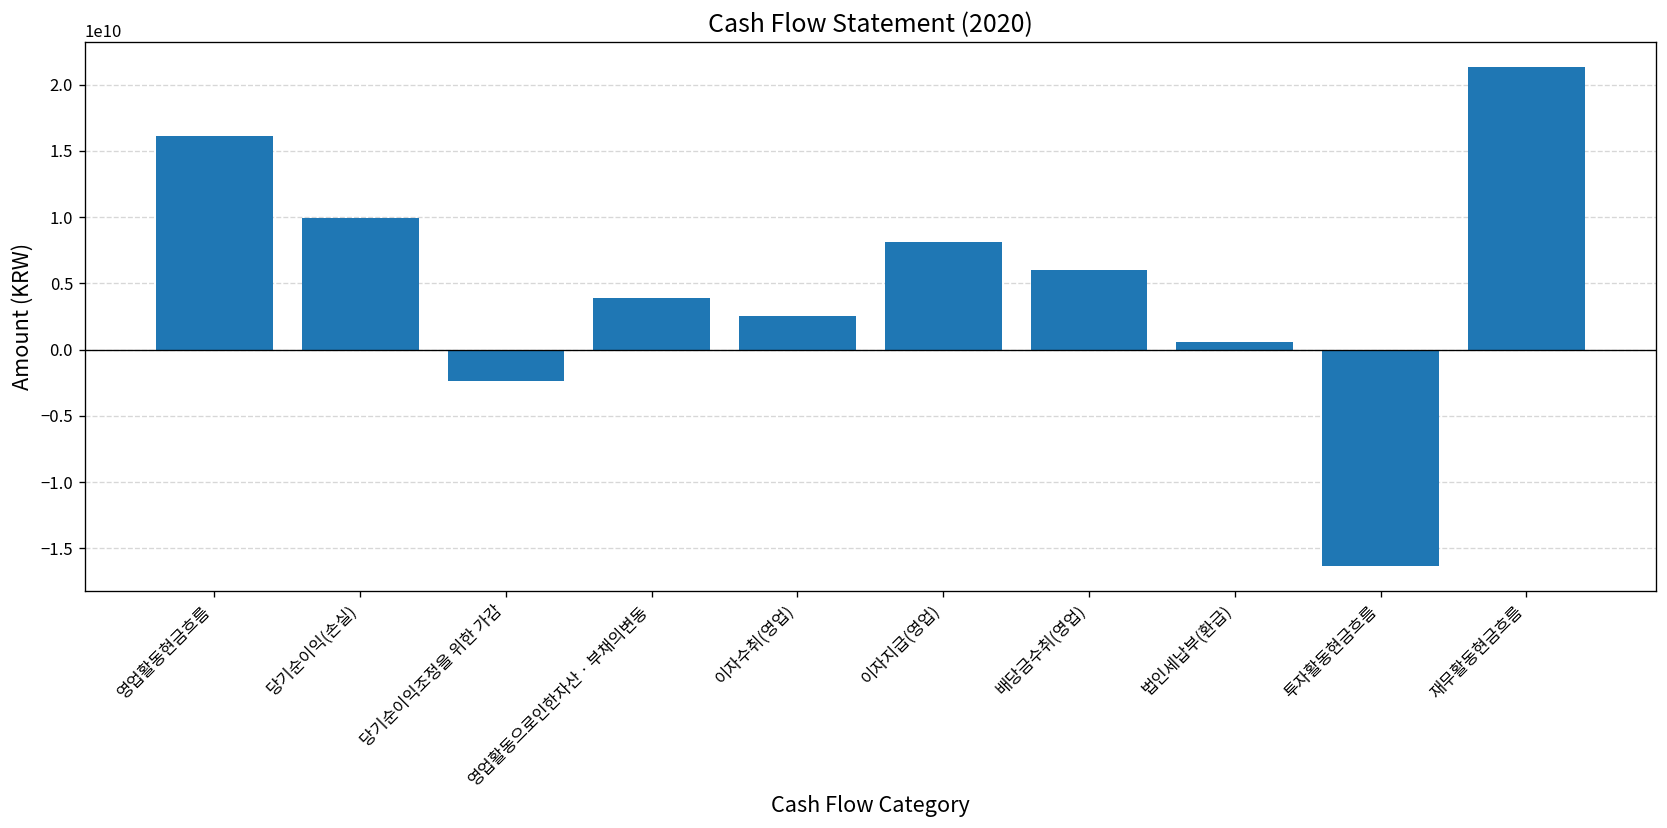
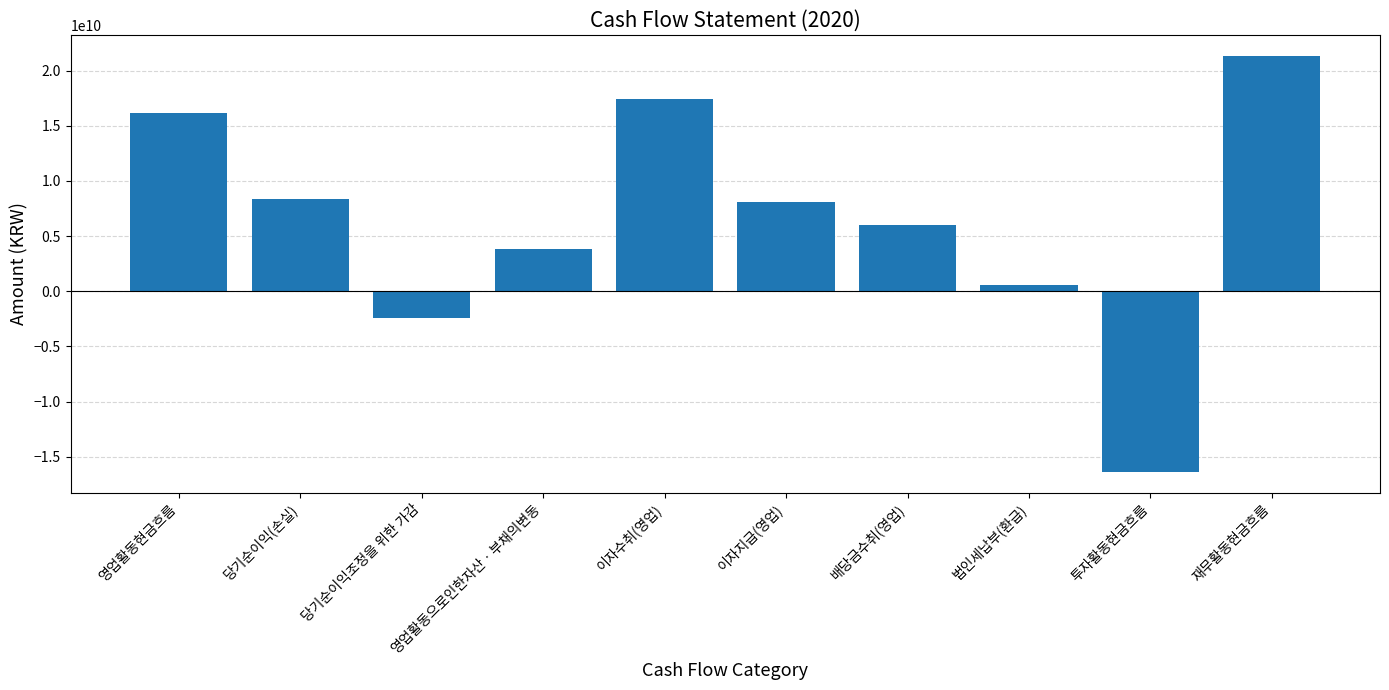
  {
    "영업활동현금흐름": 16200000000,
-   "당기순이익(손실)": 10000000000,
+   "당기순이익(손실)": 8400000000,
    "당기순이익조정을 위한 가감": -2400000000,
    "영업활동으로인한자산ㆍ부채의변동": 3900000000,
-   "이자수취(영업)": 2600000000,
+   "이자수취(영업)": 17400000000,
    "이자지급(영업)": 8100000000,
    "배당금수취(영업)": 6000000000,
    "법인세납부(환급)": 500000000,
    "투자활동현금흐름": -16400000000,
    "재무활동현금흐름": 21300000000
  }
